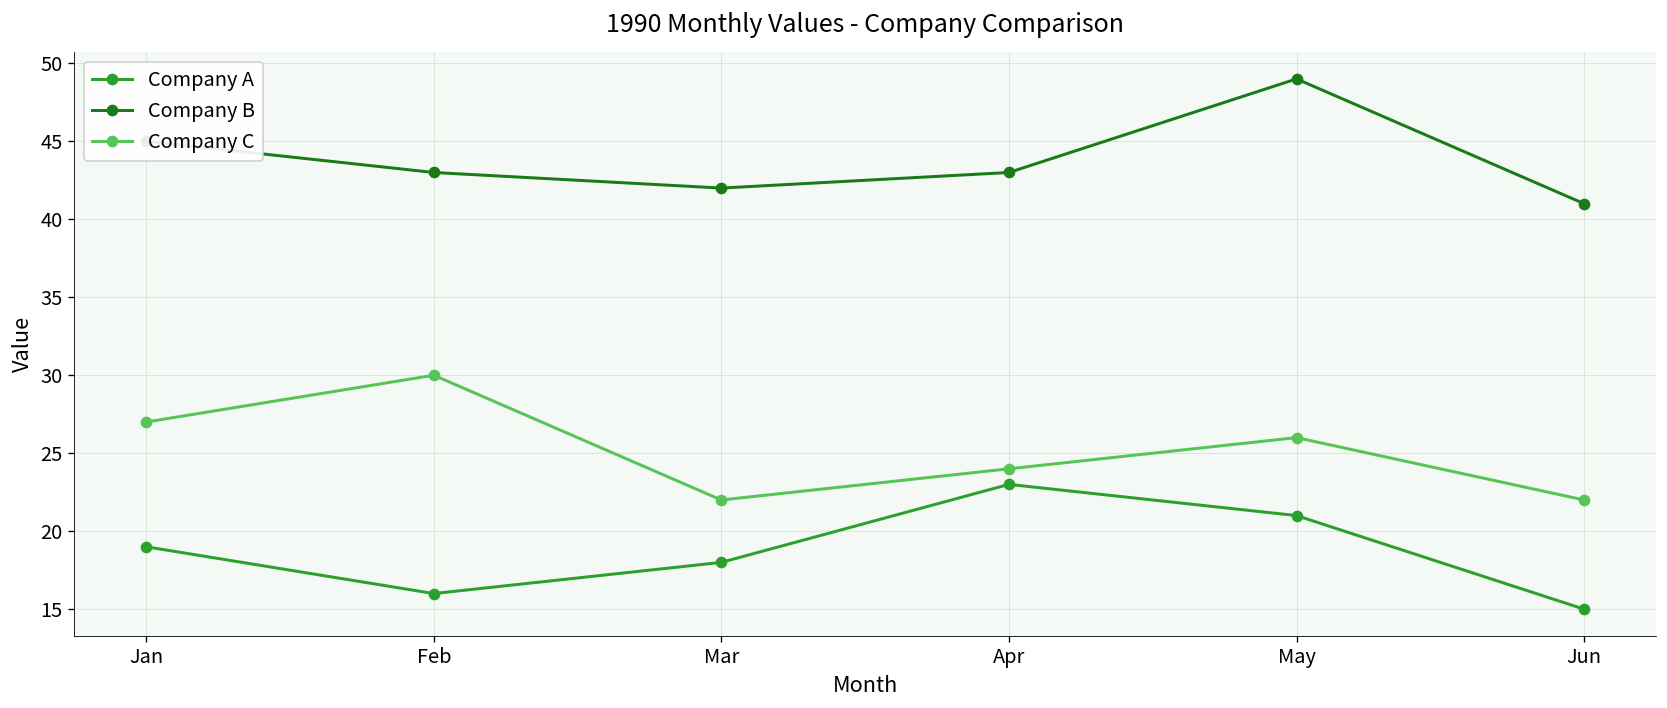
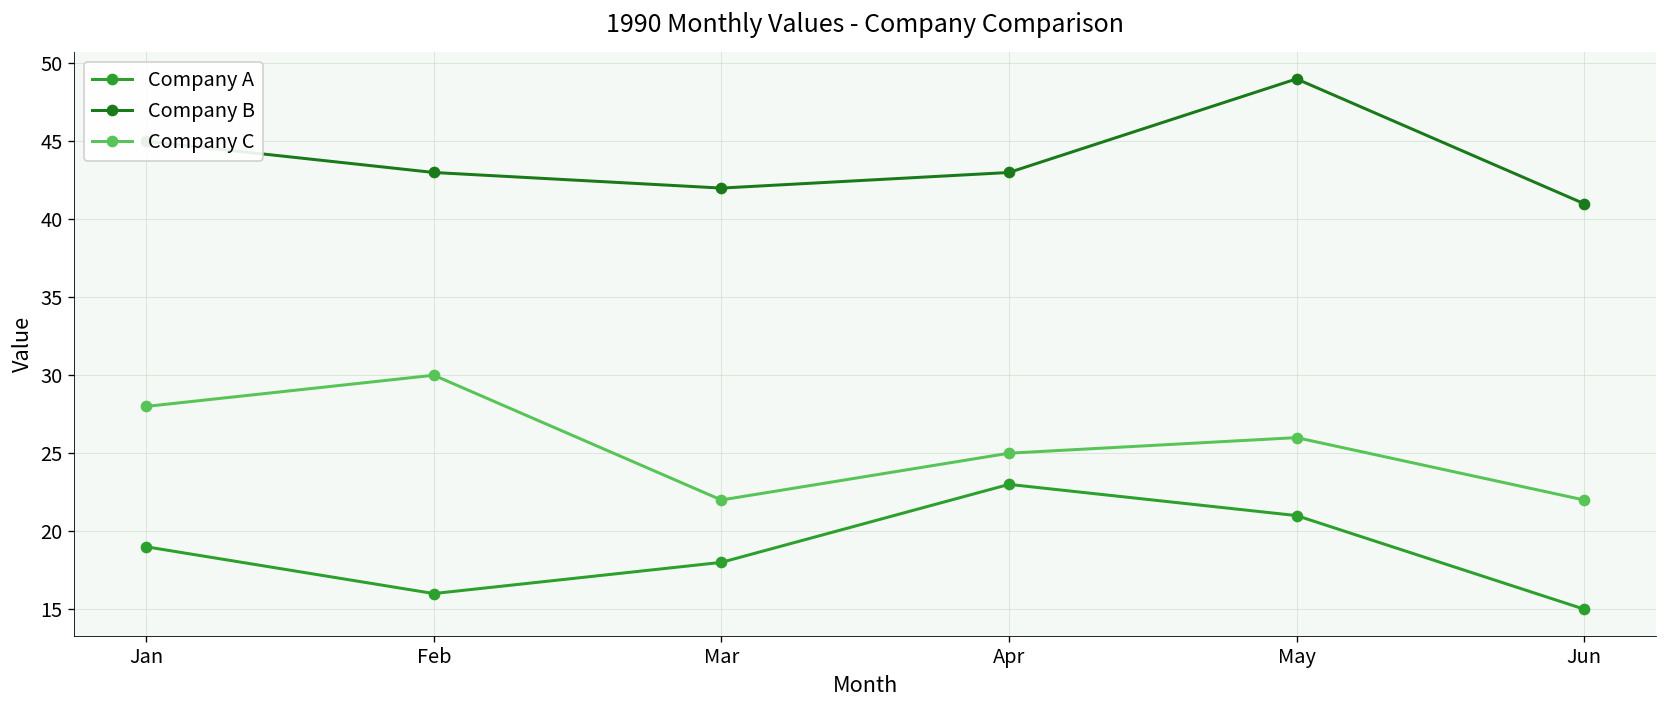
  {
    "Company C": {
-     "Jan": 27,
+     "Jan": 28,
      "Feb": 30,
      "Mar": 22,
-     "Apr": 24,
+     "Apr": 25,
      "May": 26,
      "Jun": 22
    }
  }
